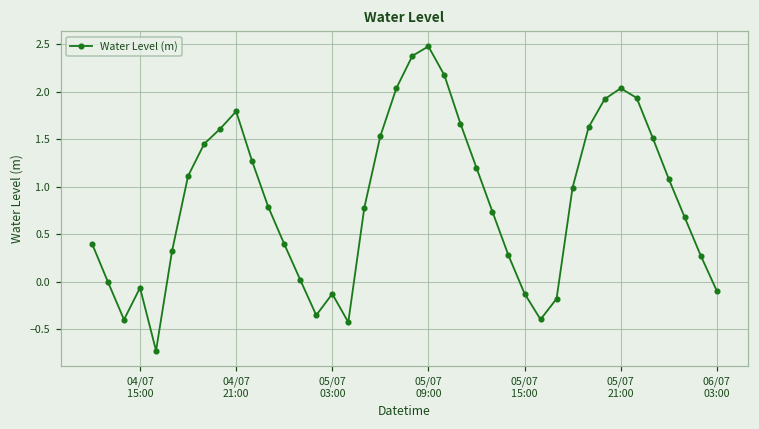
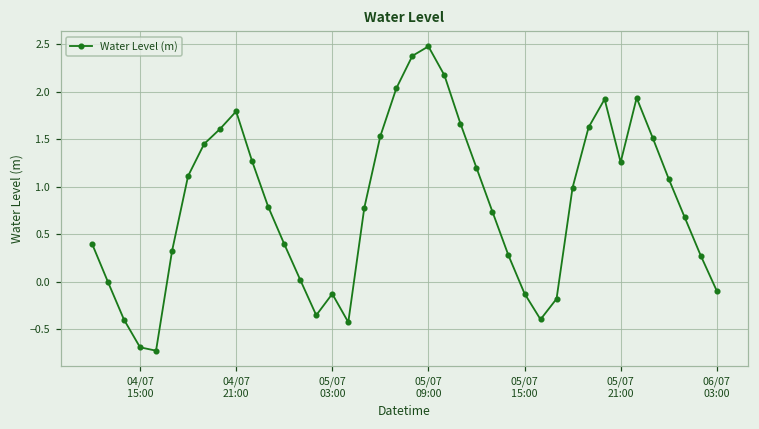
  {
-   "04/07 15:00": -0.1,
+   "04/07 15:00": -0.7,
    "04/07 21:00": 1.8,
    "05/07 03:00": -0.1,
    "05/07 09:00": 2.5,
    "05/07 15:00": -0.1,
-   "05/07 21:00": 2.0,
+   "05/07 21:00": 1.3,
    "06/07 03:00": -0.1
  }
